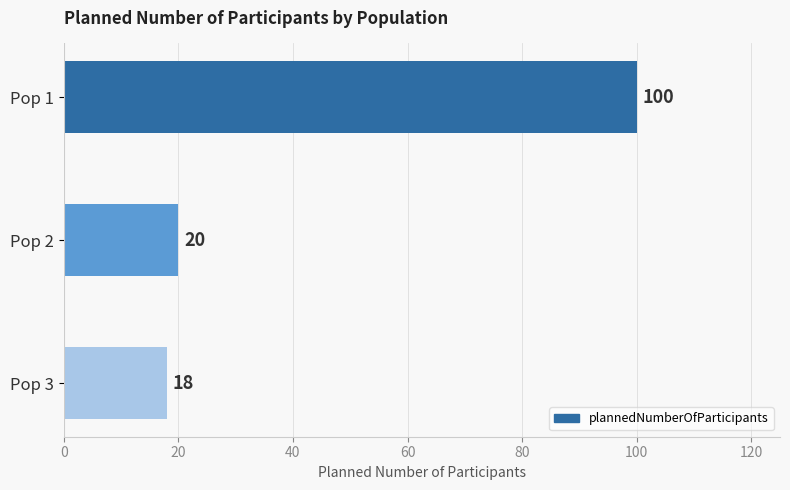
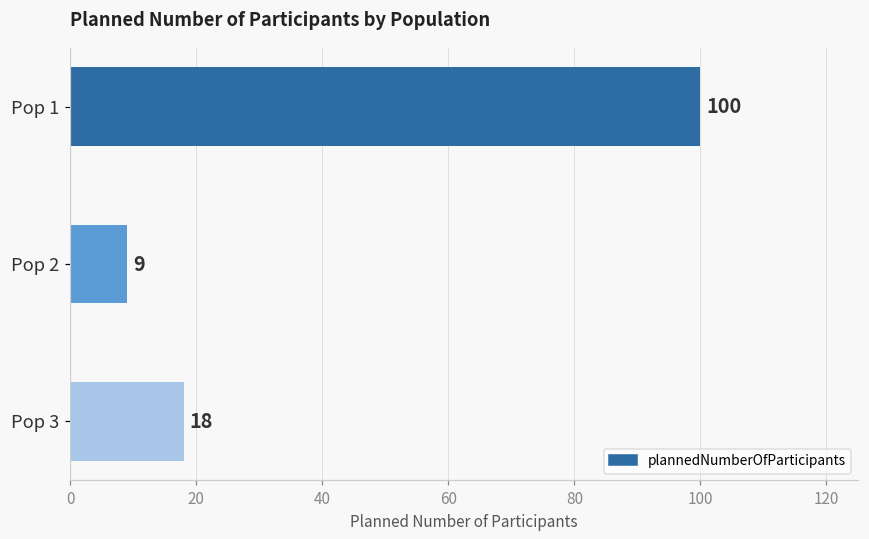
  {
    "Pop 1": 100,
-   "Pop 2": 20,
+   "Pop 2": 9,
    "Pop 3": 18
  }
